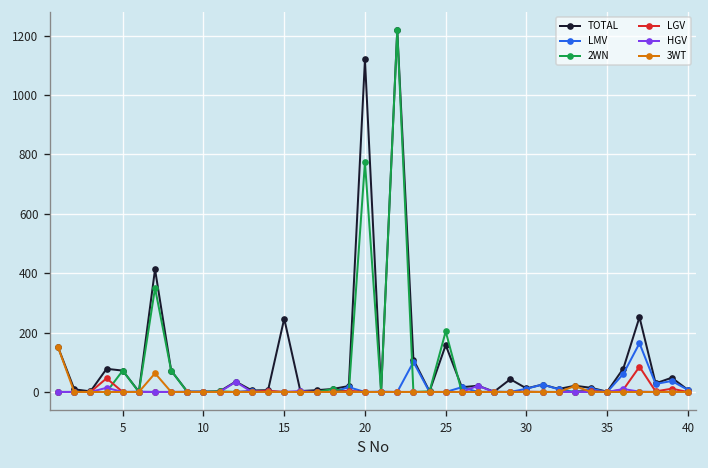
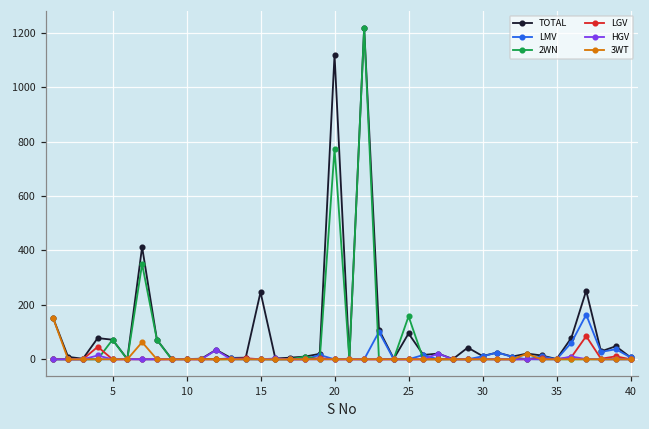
  {
    "TOTAL": {
      "15": 250,
      "20": 1120,
-     "25": 160
+     "25": 100
    },
    "2WN": {
      "20": 770,
-     "25": 200
+     "25": 160
    }
  }
